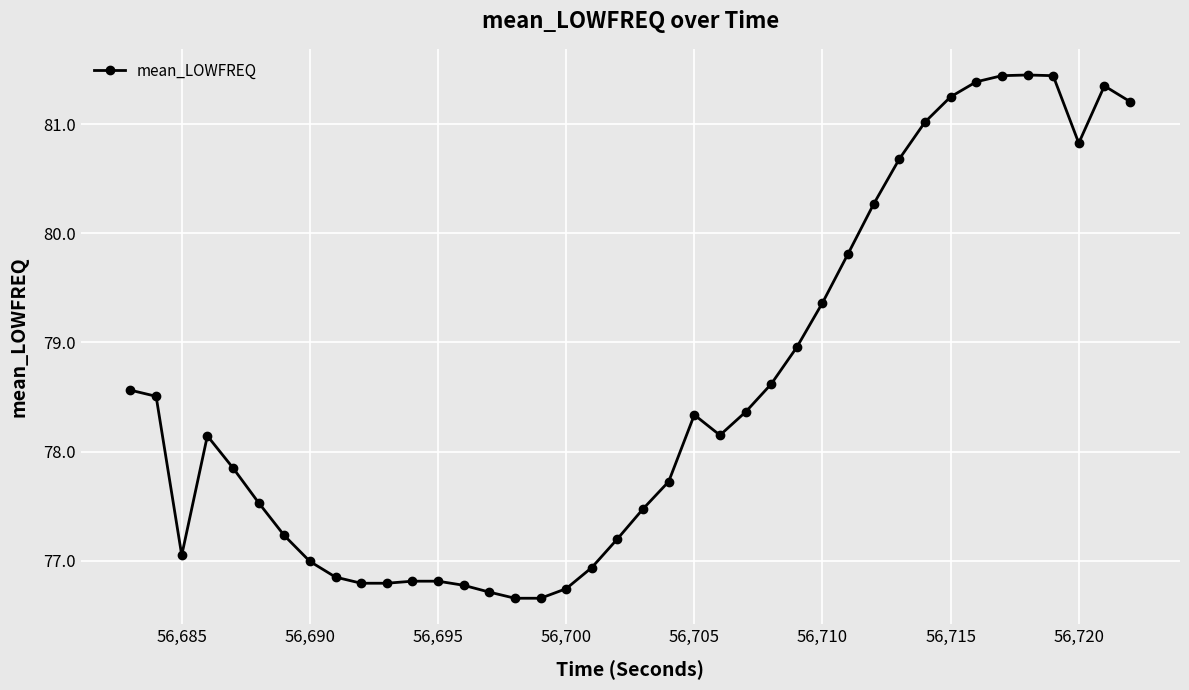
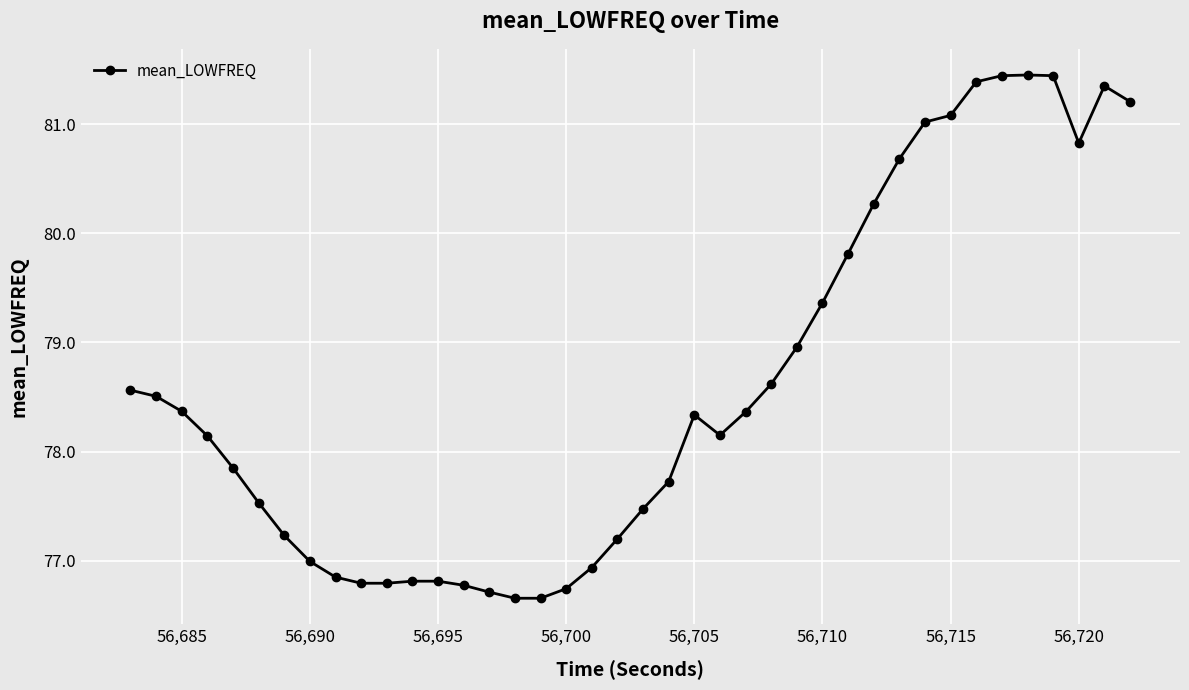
  {
-   "56,685": 77.05,
+   "56,685": 78.37,
    "56,690": 76.99,
    "56,695": 76.81,
    "56,700": 76.74,
    "56,705": 78.34,
    "56,710": 79.36,
-   "56,715": 81.25,
+   "56,715": 81.08,
    "56,720": 80.83
  }
